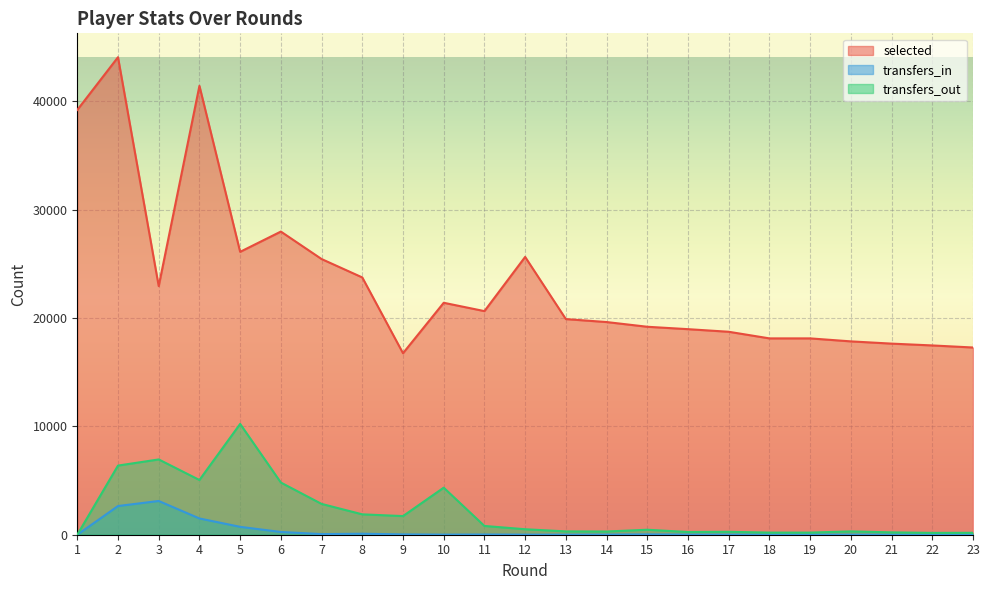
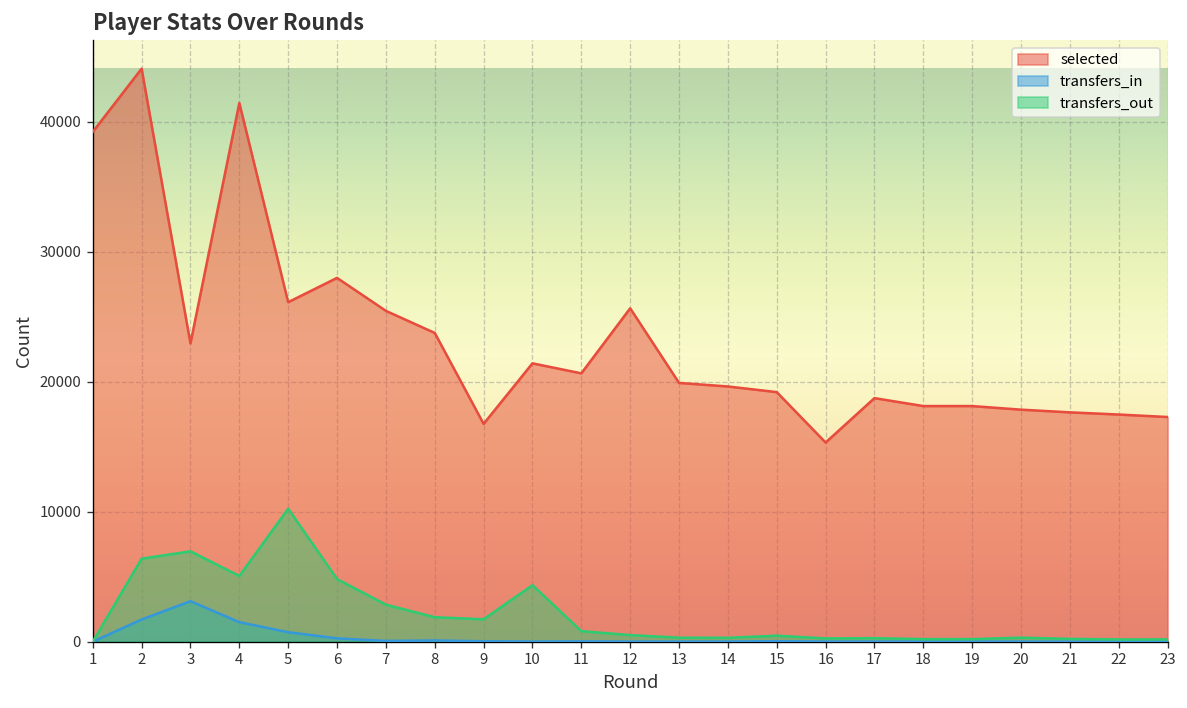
  {
    "selected": {
      "1": 39200,
      "2": 44100,
      "3": 22900,
      "4": 41400,
      "5": 26100,
      "6": 28000,
      "7": 25400,
      "8": 23700,
      "9": 16800,
      "10": 21400,
      "11": 20600,
      "12": 25600,
      "13": 19900,
      "14": 19600,
      "15": 19200,
-     "16": 19000,
+     "16": 15300,
      "17": 18700,
      "18": 18100,
      "19": 18100,
      "20": 17800,
      "21": 17600,
      "22": 17500,
      "23": 17300
    },
    "transfers_in": {
-     "2": 2600,
+     "2": 1700,
      "3": 3100,
      "4": 1500,
      "5": 700,
      "6": 300,
      "7": 100,
      "8": 100,
      "9": 0,
      "10": 0,
      "11": 0,
      "12": 0,
      "13": 0,
      "14": 0,
      "15": 0,
      "16": 0,
      "17": 0,
      "20": 0
    },
    "transfers_out": {
      "2": 6400,
      "3": 6900,
      "4": 5100,
      "5": 10200,
      "6": 4800,
      "7": 2800,
      "8": 1900,
      "9": 1700,
      "10": 4300,
      "11": 800,
      "12": 500,
      "13": 300,
      "14": 300,
      "15": 500,
      "16": 300,
      "17": 300,
      "20": 300
    }
  }
